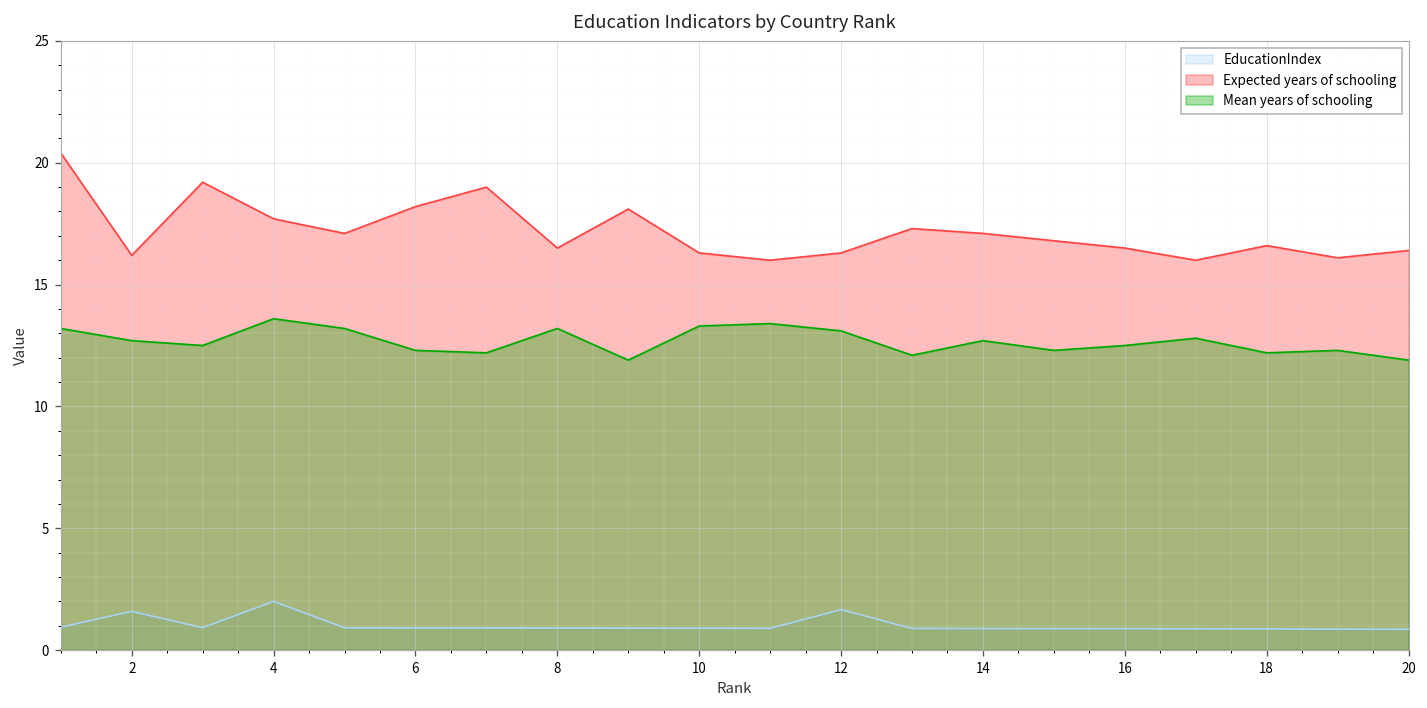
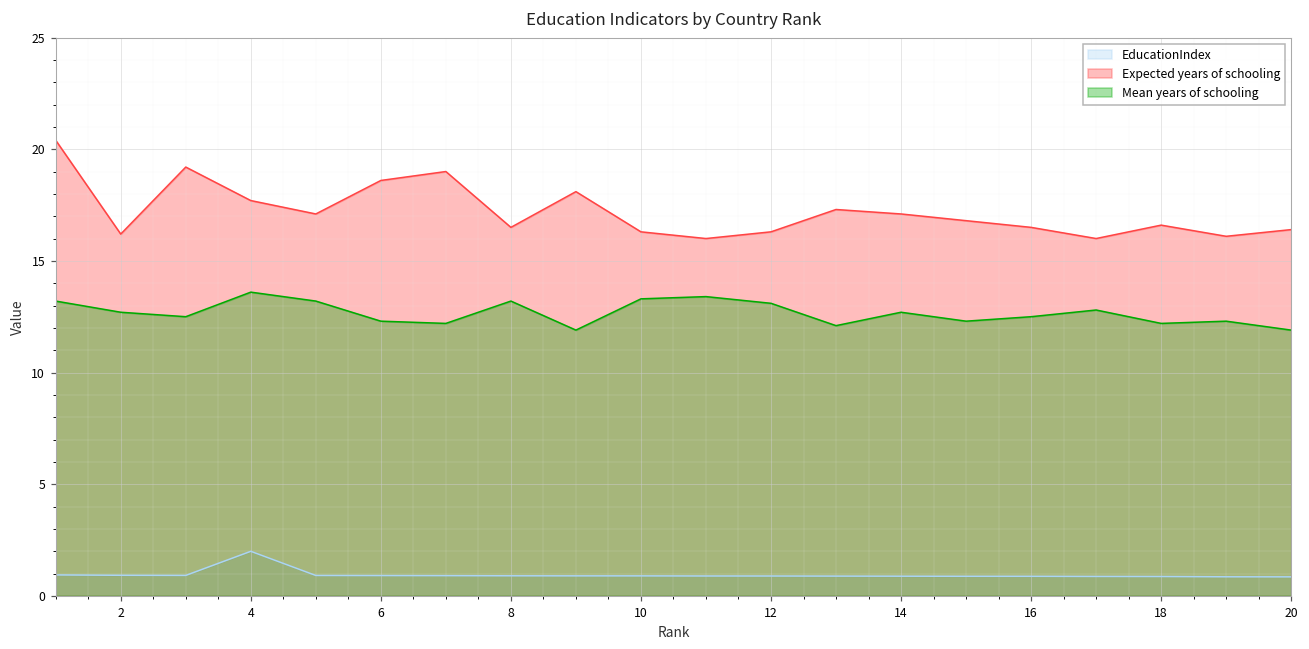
  {
    "EducationIndex": {
-     "2": 1.6,
+     "2": 0.9,
      "4": 2.0,
      "6": 0.9,
      "8": 0.9,
      "10": 0.9,
-     "12": 1.7,
+     "12": 0.9,
      "14": 0.9,
      "16": 0.9,
      "18": 0.9,
      "20": 0.9
    },
    "Expected years of schooling": {
      "2": 16.2,
      "4": 17.7,
-     "6": 18.2,
+     "6": 18.6,
      "8": 16.5,
      "10": 16.3,
      "12": 16.3,
      "14": 17.1,
      "16": 16.5,
      "18": 16.6,
      "20": 16.4
    },
    "Mean years of schooling": {
      "2": 12.7,
      "4": 13.6,
      "6": 12.3,
      "8": 13.2,
      "10": 13.3,
      "12": 13.1,
      "14": 12.7,
      "16": 12.5,
      "18": 12.2,
      "20": 11.9
    }
  }
